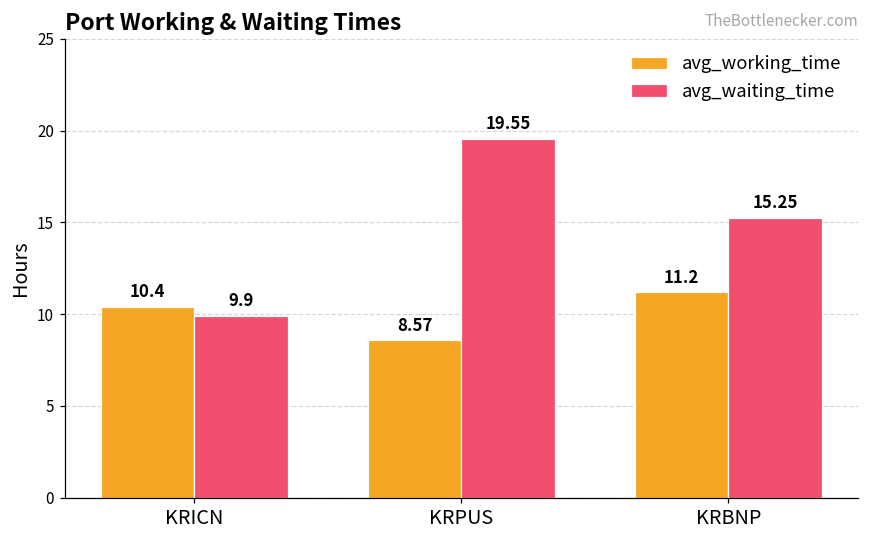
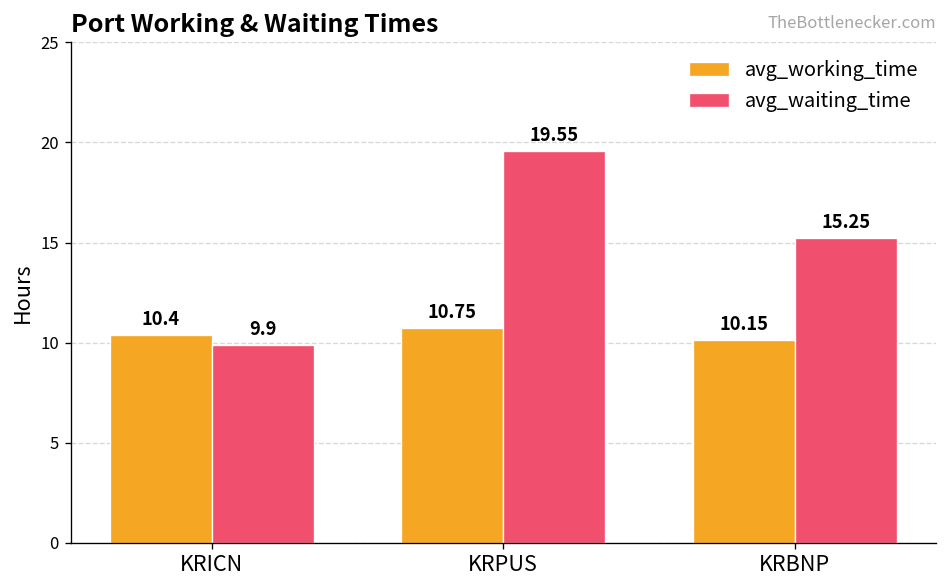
  {
    "avg_working_time": {
      "KRICN": 10.4,
-     "KRPUS": 8.57,
-     "KRBNP": 11.2
+     "KRPUS": 10.75,
+     "KRBNP": 10.15
    },
    "avg_waiting_time": {
      "KRICN": 9.9,
      "KRPUS": 19.55,
      "KRBNP": 15.25
    }
  }
